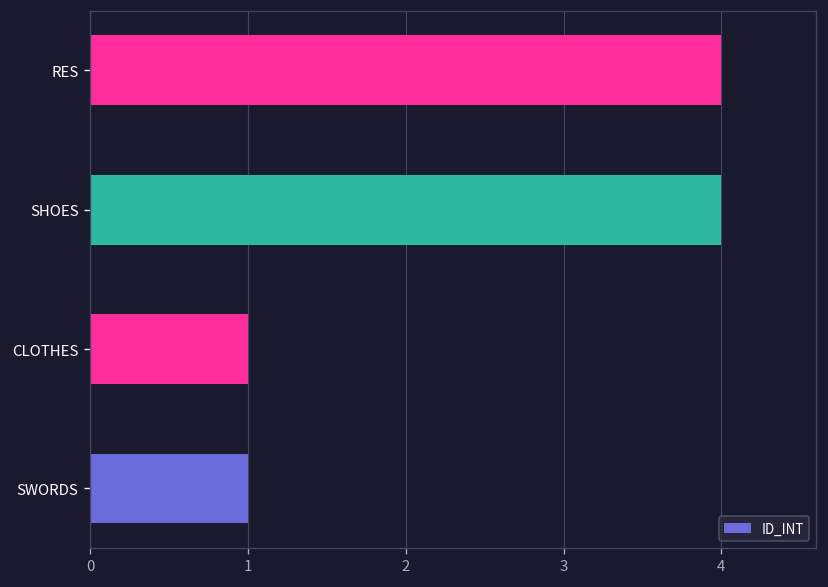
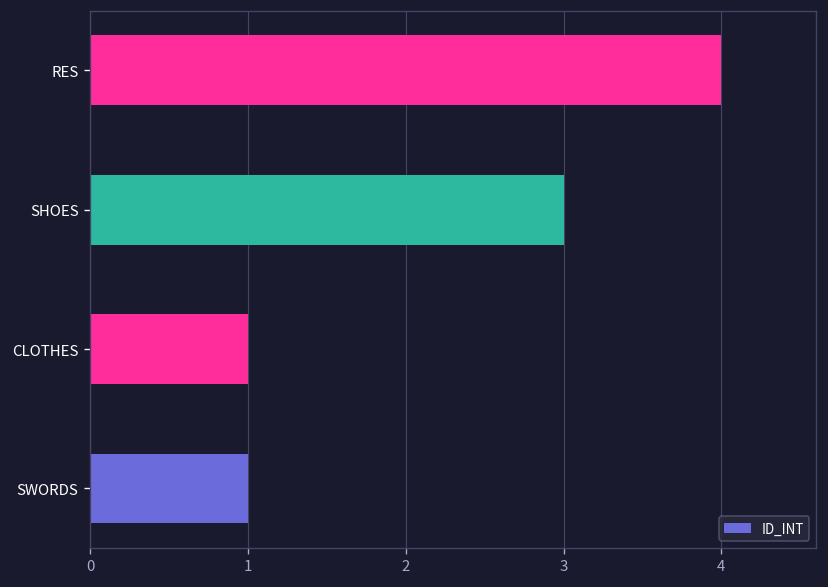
  {
    "RES": 4,
-   "SHOES": 4,
+   "SHOES": 3,
    "CLOTHES": 1,
    "SWORDS": 1
  }
